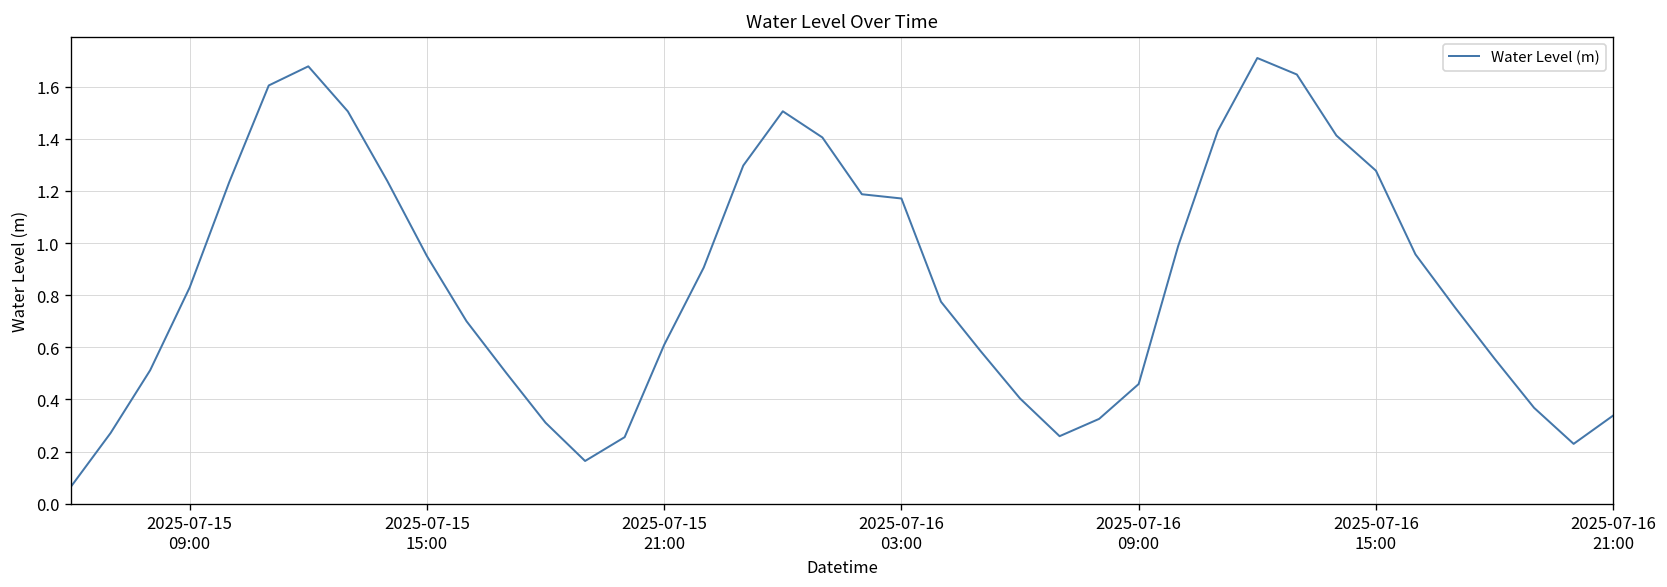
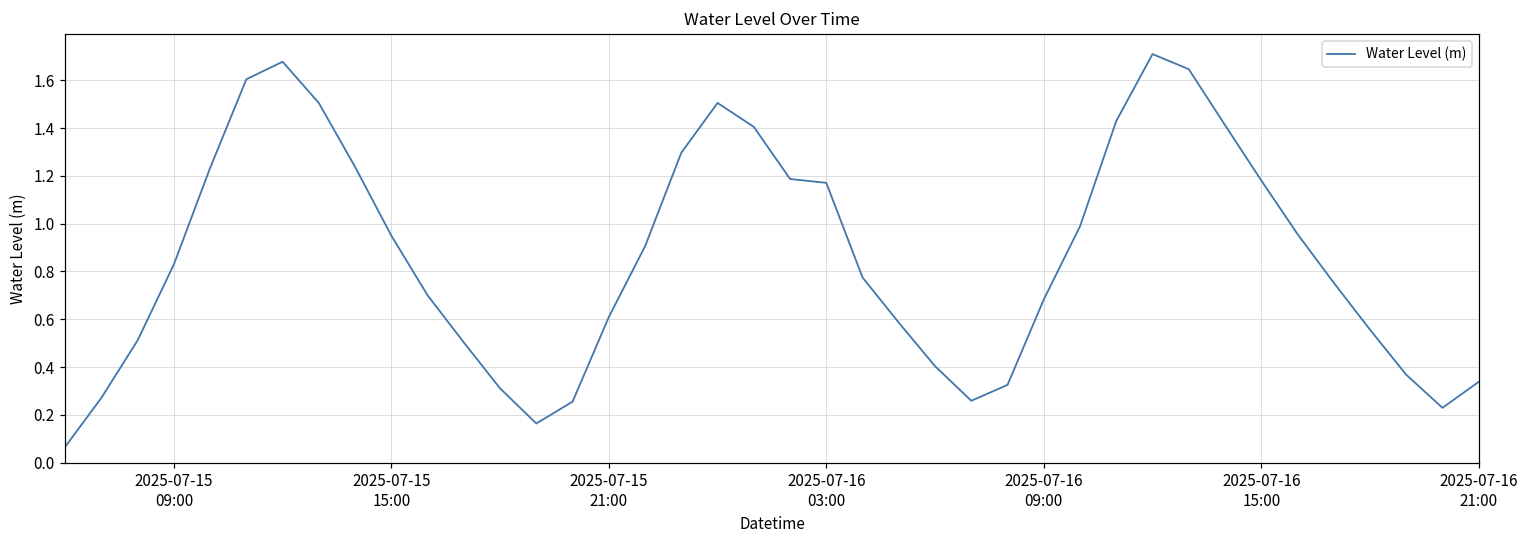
  {
    "2025-07-15 09:00": 0.83,
    "2025-07-15 15:00": 0.95,
    "2025-07-15 21:00": 0.61,
    "2025-07-16 03:00": 1.17,
-   "2025-07-16 09:00": 0.46,
-   "2025-07-16 15:00": 1.28,
+   "2025-07-16 09:00": 0.68,
+   "2025-07-16 15:00": 1.18,
    "2025-07-16 21:00": 0.34
  }
